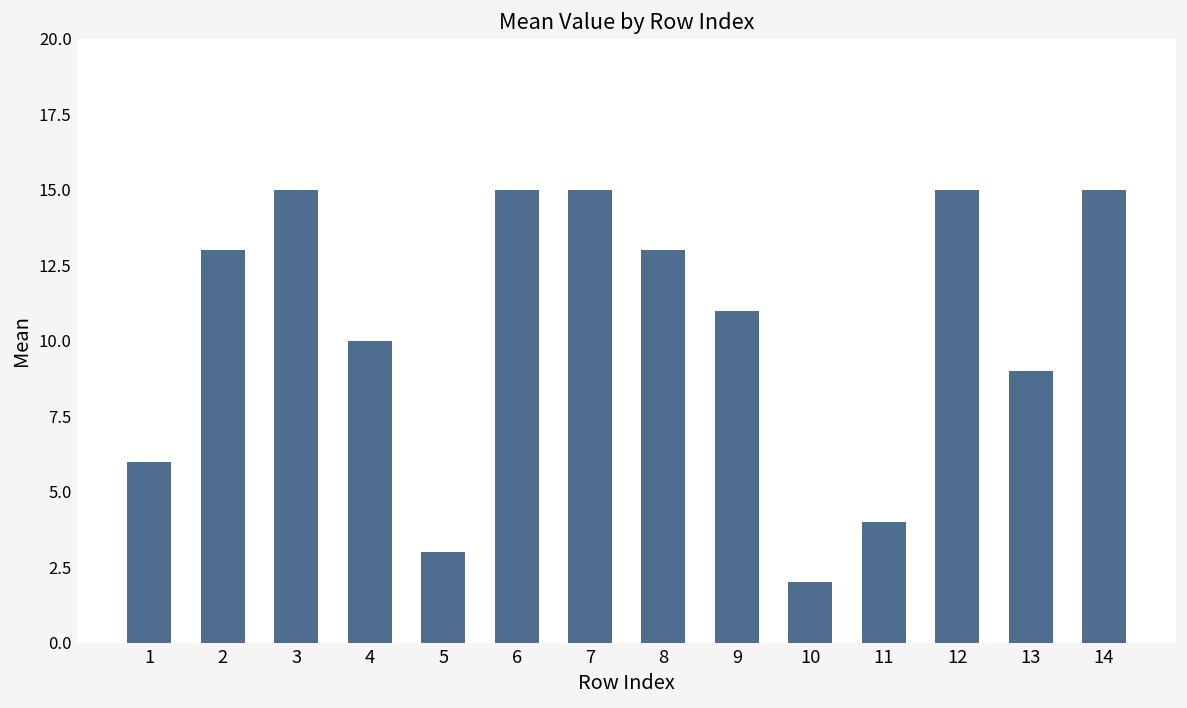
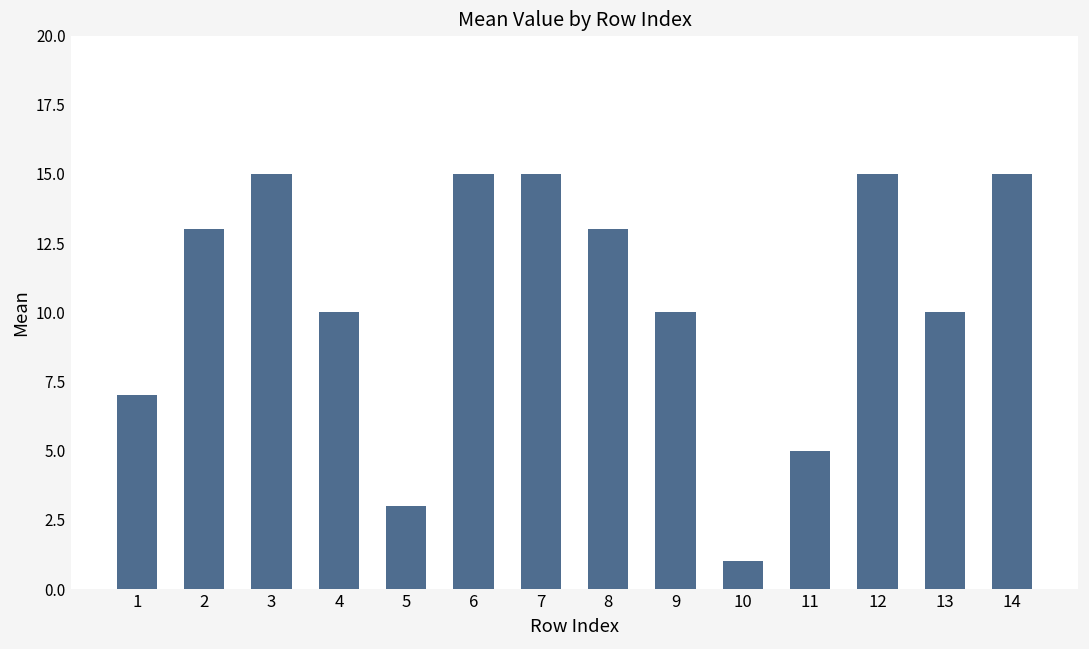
  {
-   "1": 6,
+   "1": 7,
    "2": 13,
    "3": 15,
    "4": 10,
    "5": 3,
    "6": 15,
    "7": 15,
    "8": 13,
-   "9": 11,
-   "10": 2,
-   "11": 4,
+   "9": 10,
+   "10": 1,
+   "11": 5,
    "12": 15,
-   "13": 9,
+   "13": 10,
    "14": 15
  }
